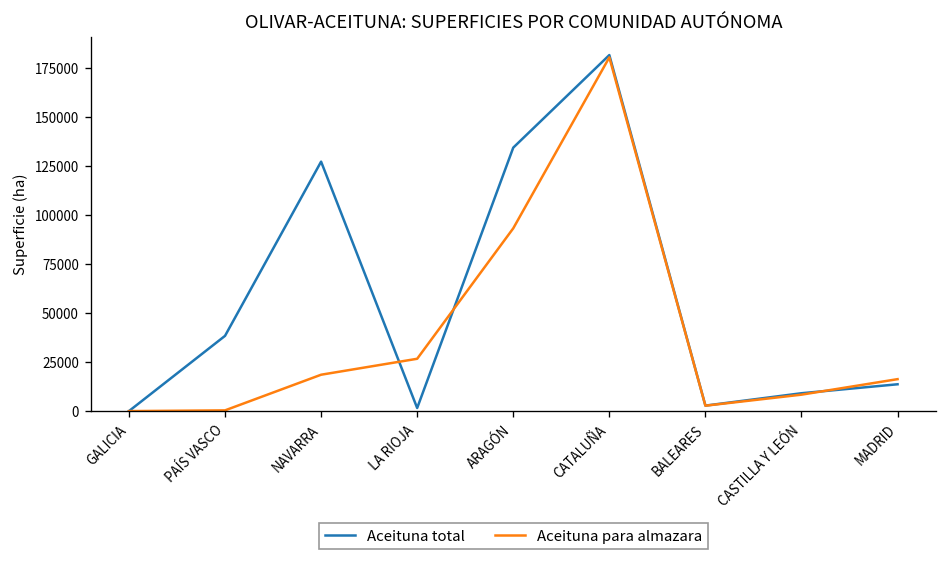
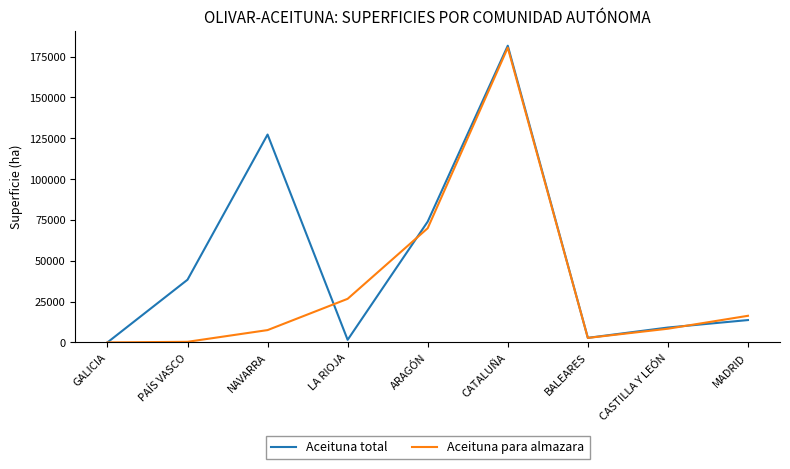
  {
    "Aceituna total": {
      "PAÍS VASCO": 38000,
      "NAVARRA": 127000,
      "LA RIOJA": 2000,
-     "ARAGÓN": 134000,
+     "ARAGÓN": 74000,
      "MADRID": 14000
    },
    "Aceituna para almazara": {
      "PAÍS VASCO": 0,
-     "NAVARRA": 19000,
+     "NAVARRA": 8000,
      "LA RIOJA": 27000,
-     "ARAGÓN": 93000,
+     "ARAGÓN": 70000,
      "MADRID": 16000
    }
  }
